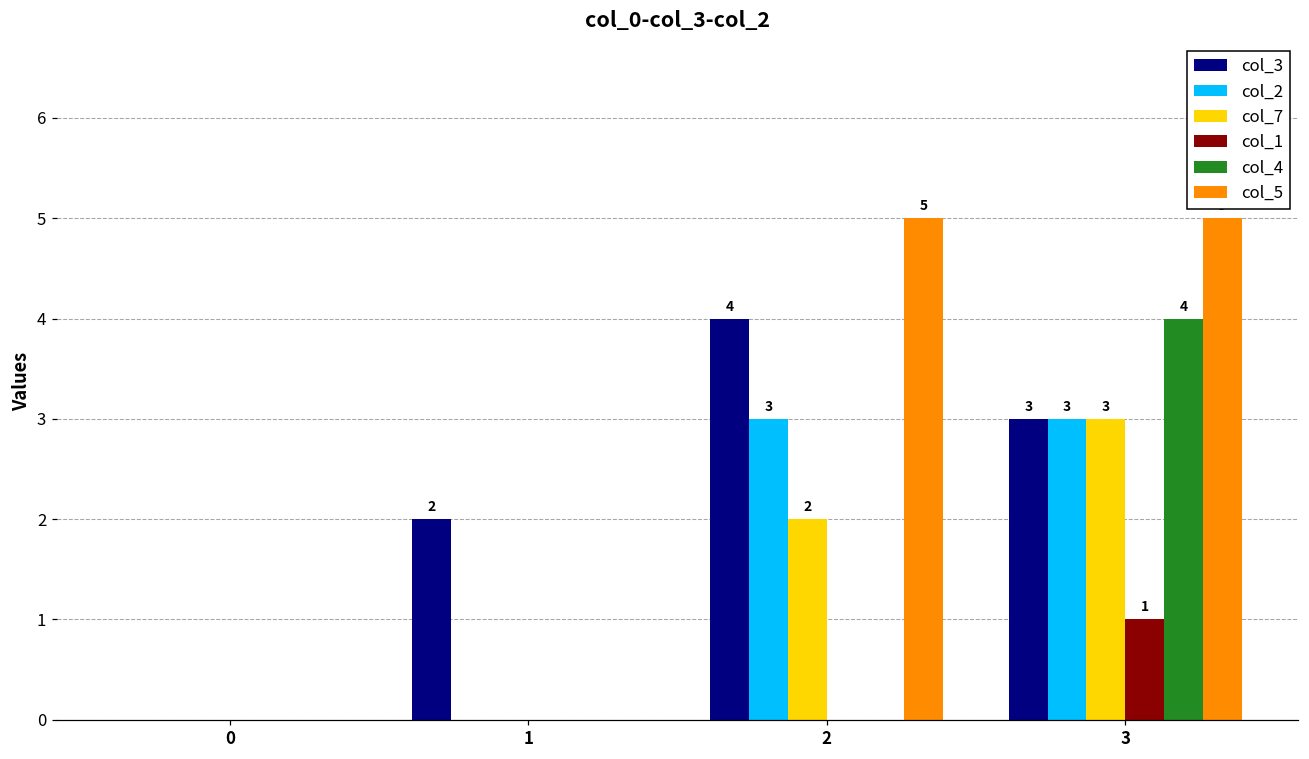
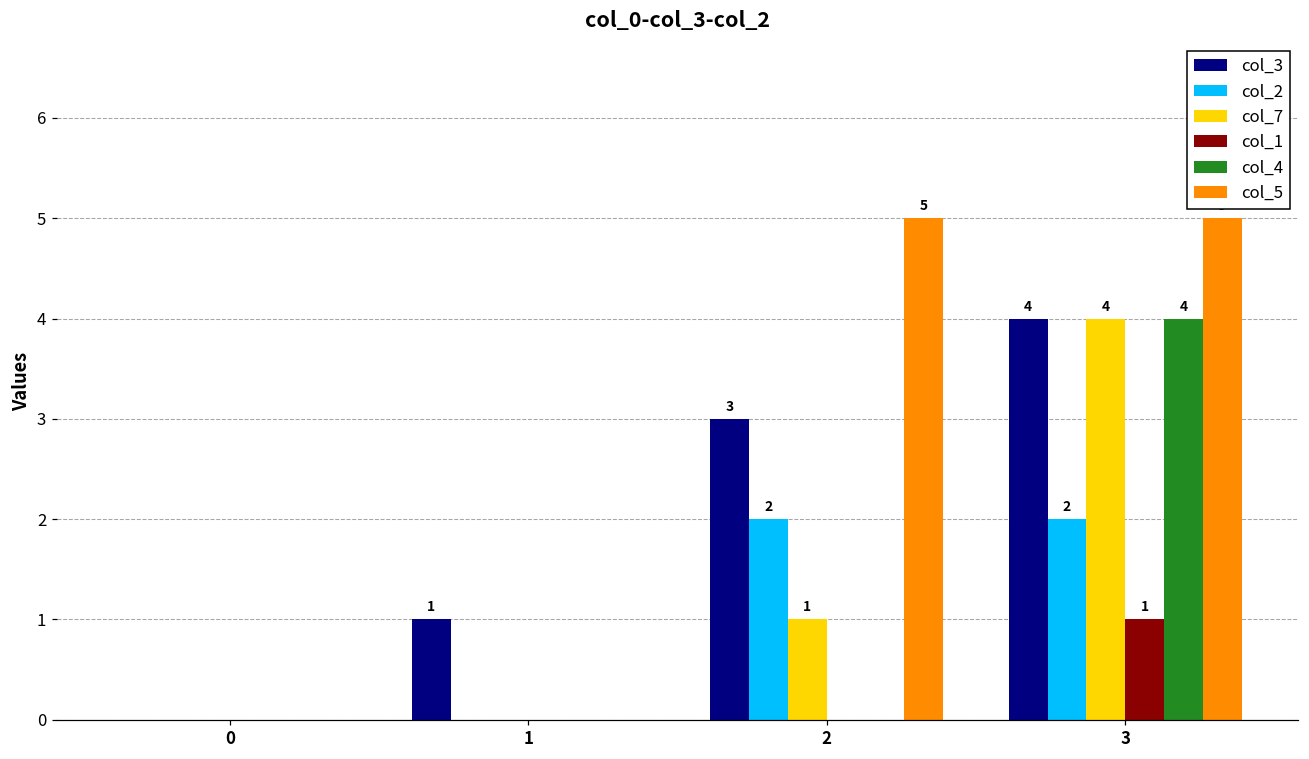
  {
    "col_3": {
-     "1": 2,
-     "2": 4,
-     "3": 3
+     "1": 1,
+     "2": 3,
+     "3": 4
    },
    "col_2": {
-     "2": 3,
-     "3": 3
+     "2": 2,
+     "3": 2
    },
    "col_7": {
-     "2": 2,
-     "3": 3
+     "2": 1,
+     "3": 4
    },
    "col_1": {
      "3": 1
    },
    "col_4": {
      "3": 4
    },
    "col_5": {
      "2": 5
    }
  }
